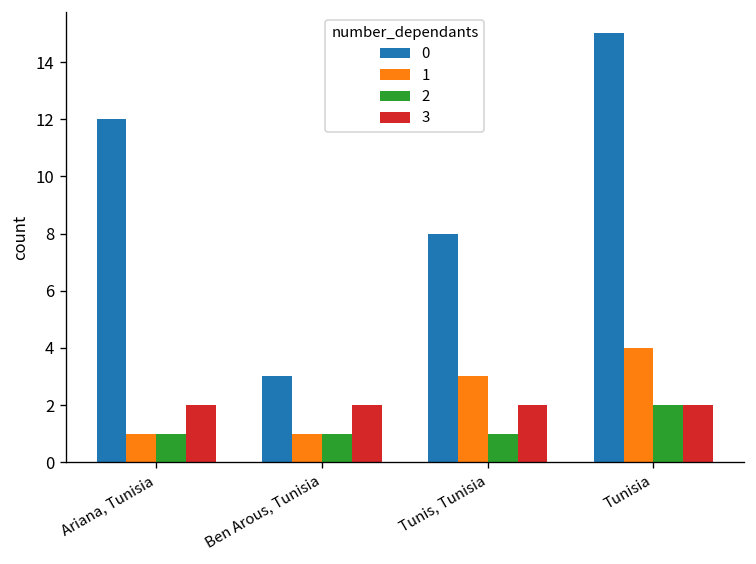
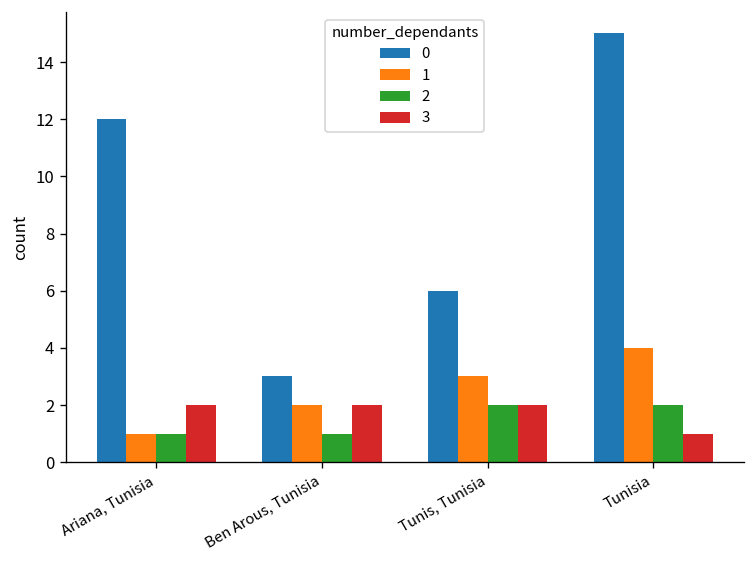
  {
    "0": {
      "Ariana, Tunisia": 12,
      "Ben Arous, Tunisia": 3,
-     "Tunis, Tunisia": 8,
+     "Tunis, Tunisia": 6,
      "Tunisia": 15
    },
    "1": {
      "Ariana, Tunisia": 1,
-     "Ben Arous, Tunisia": 1,
+     "Ben Arous, Tunisia": 2,
      "Tunis, Tunisia": 3,
      "Tunisia": 4
    },
    "2": {
      "Ariana, Tunisia": 1,
      "Ben Arous, Tunisia": 1,
-     "Tunis, Tunisia": 1,
+     "Tunis, Tunisia": 2,
      "Tunisia": 2
    },
    "3": {
      "Ariana, Tunisia": 2,
      "Ben Arous, Tunisia": 2,
      "Tunis, Tunisia": 2,
-     "Tunisia": 2
+     "Tunisia": 1
    }
  }
